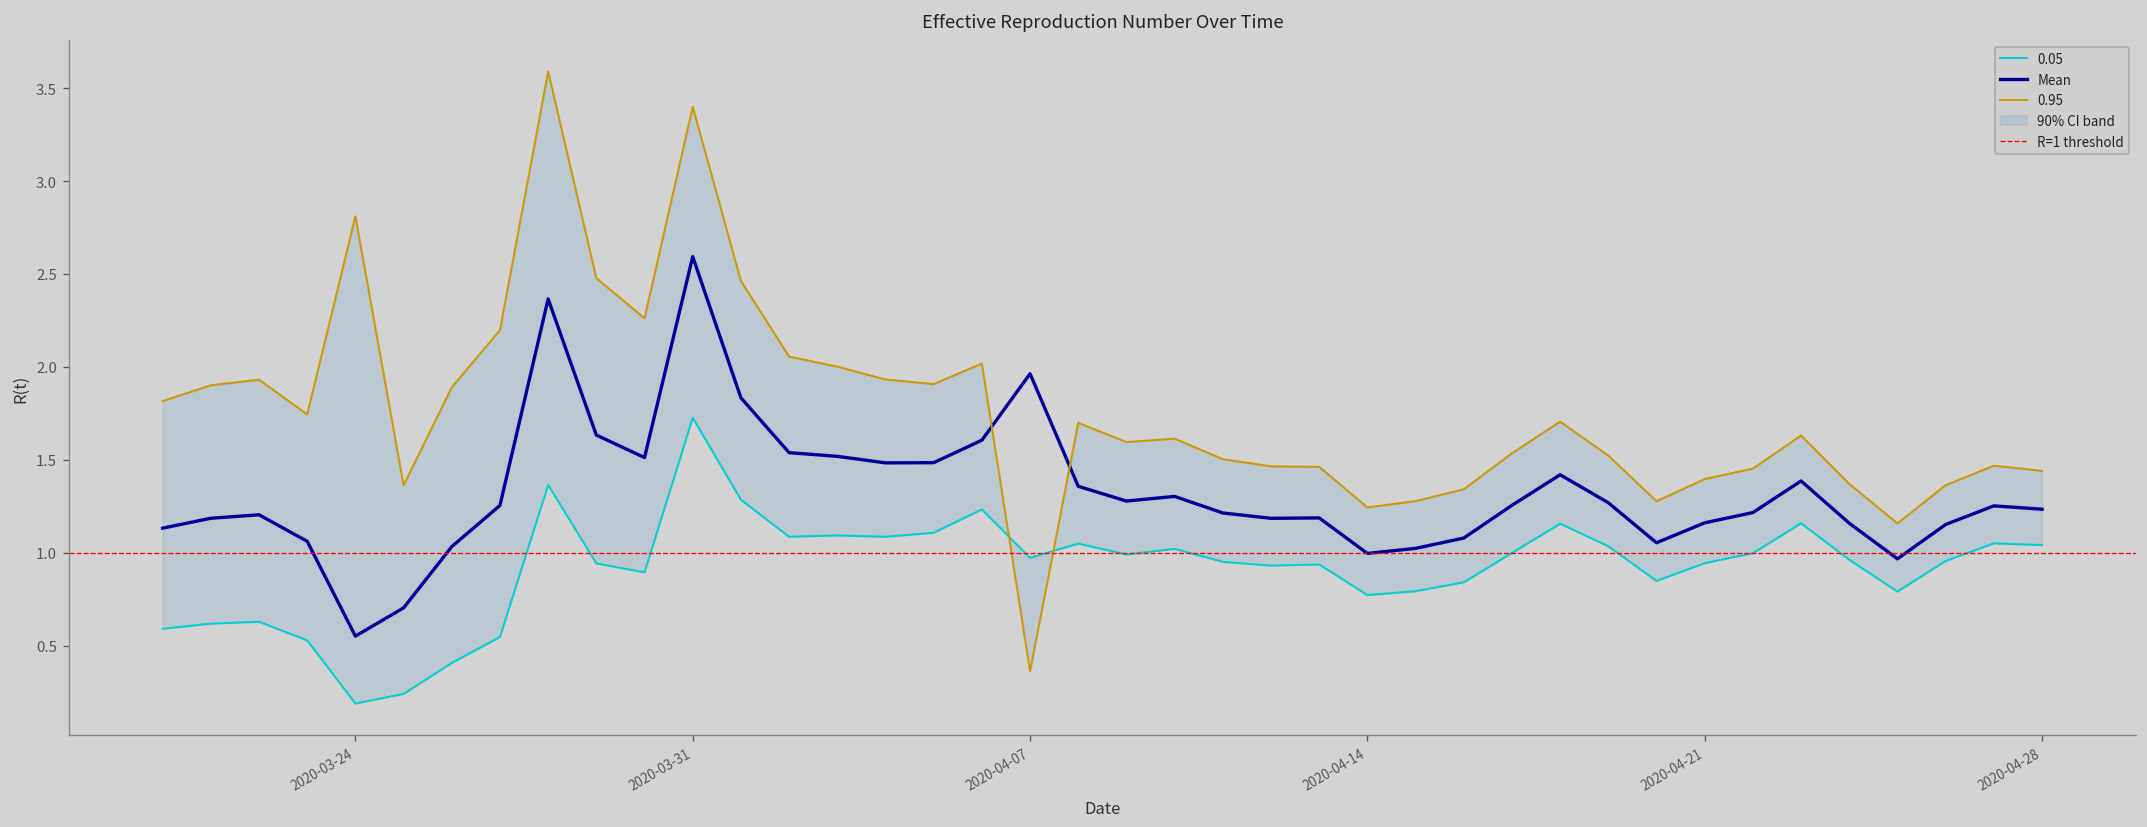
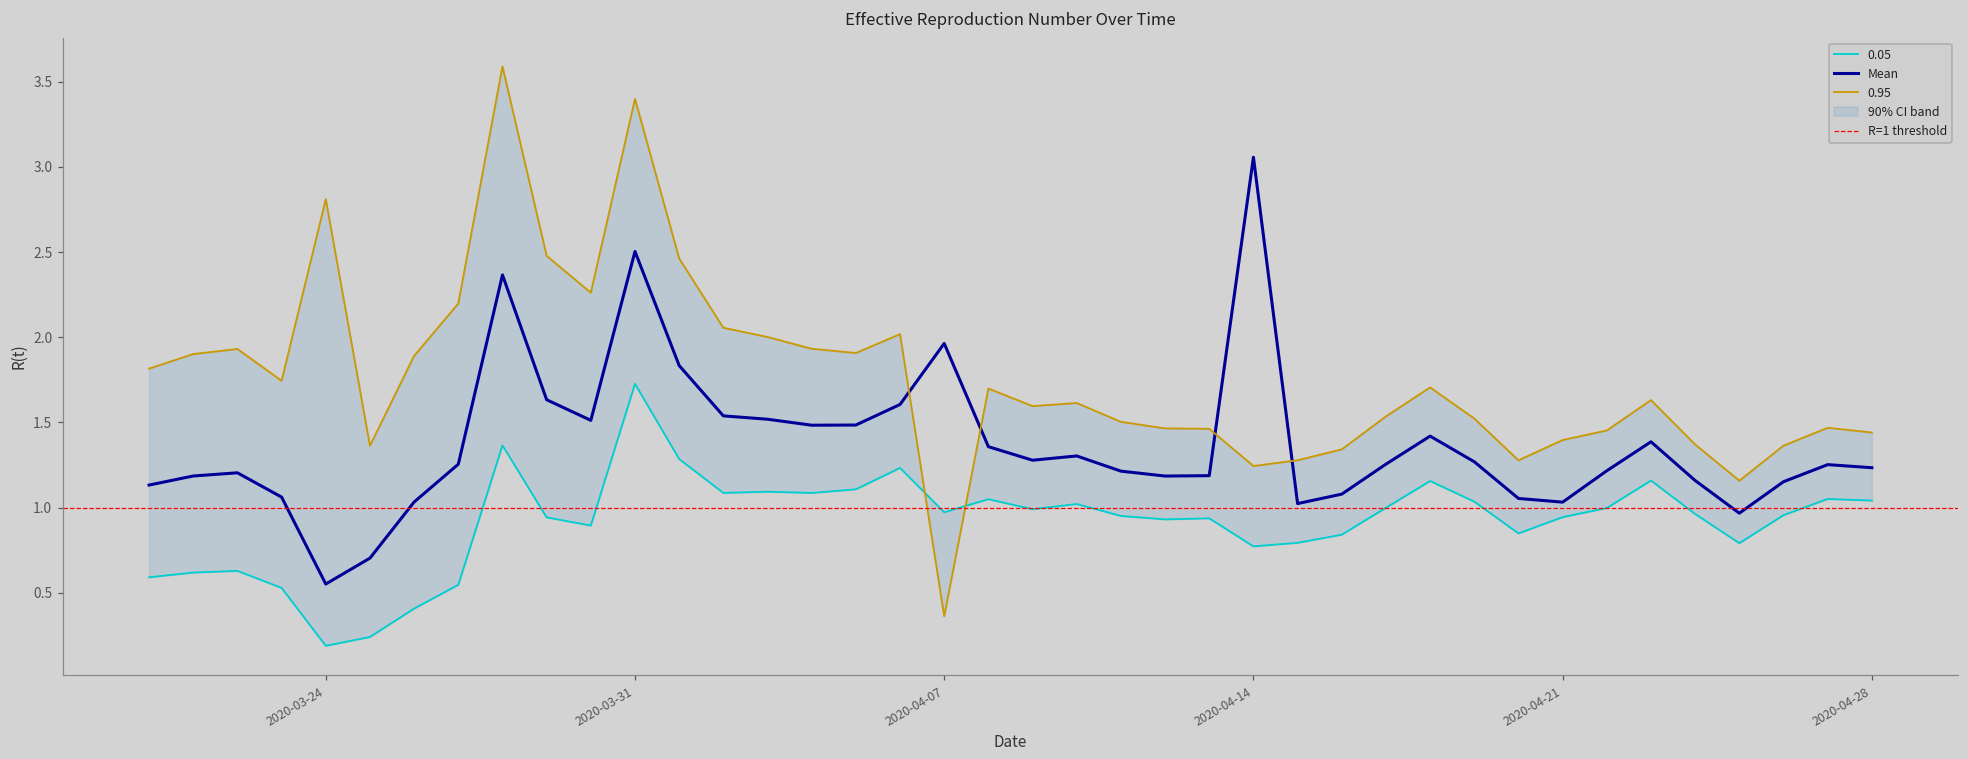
  {
    "0.05": {
      "2020-03-24": 0.19,
      "2020-03-31": 1.73,
      "2020-04-14": 0.77,
      "2020-04-21": 0.94,
      "2020-04-28": 1.04
    },
    "Mean": {
      "2020-03-24": 0.55,
-     "2020-03-31": 2.59,
+     "2020-03-31": 2.50,
      "2020-04-07": 1.96,
-     "2020-04-14": 1.00,
-     "2020-04-21": 1.16,
+     "2020-04-14": 3.06,
+     "2020-04-21": 1.03,
      "2020-04-28": 1.23
    },
    "0.95": {
      "2020-04-07": 0.36
    }
  }
